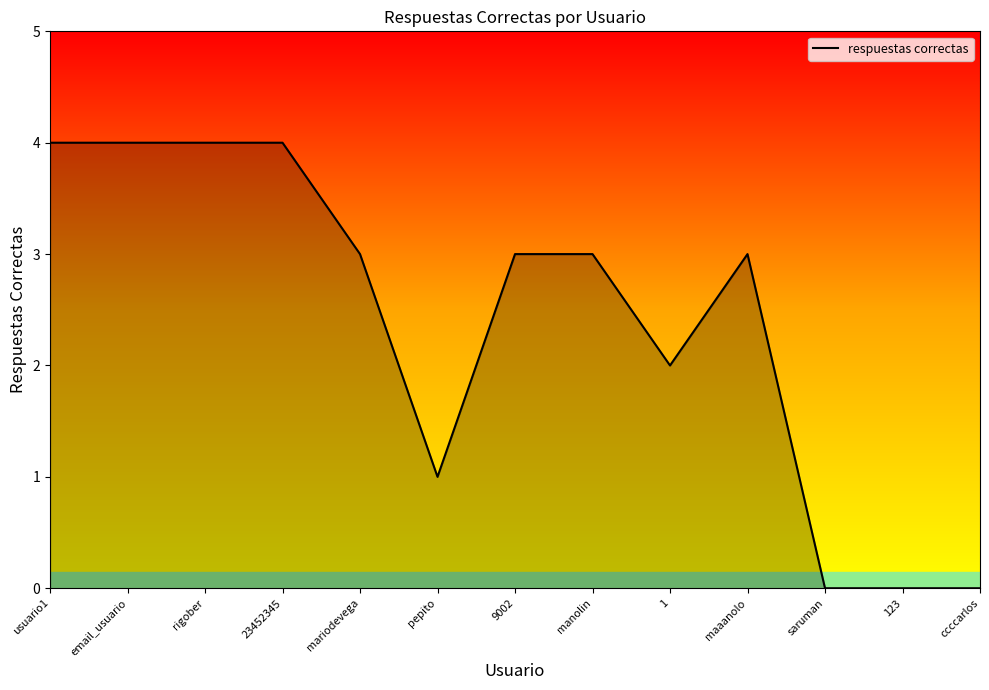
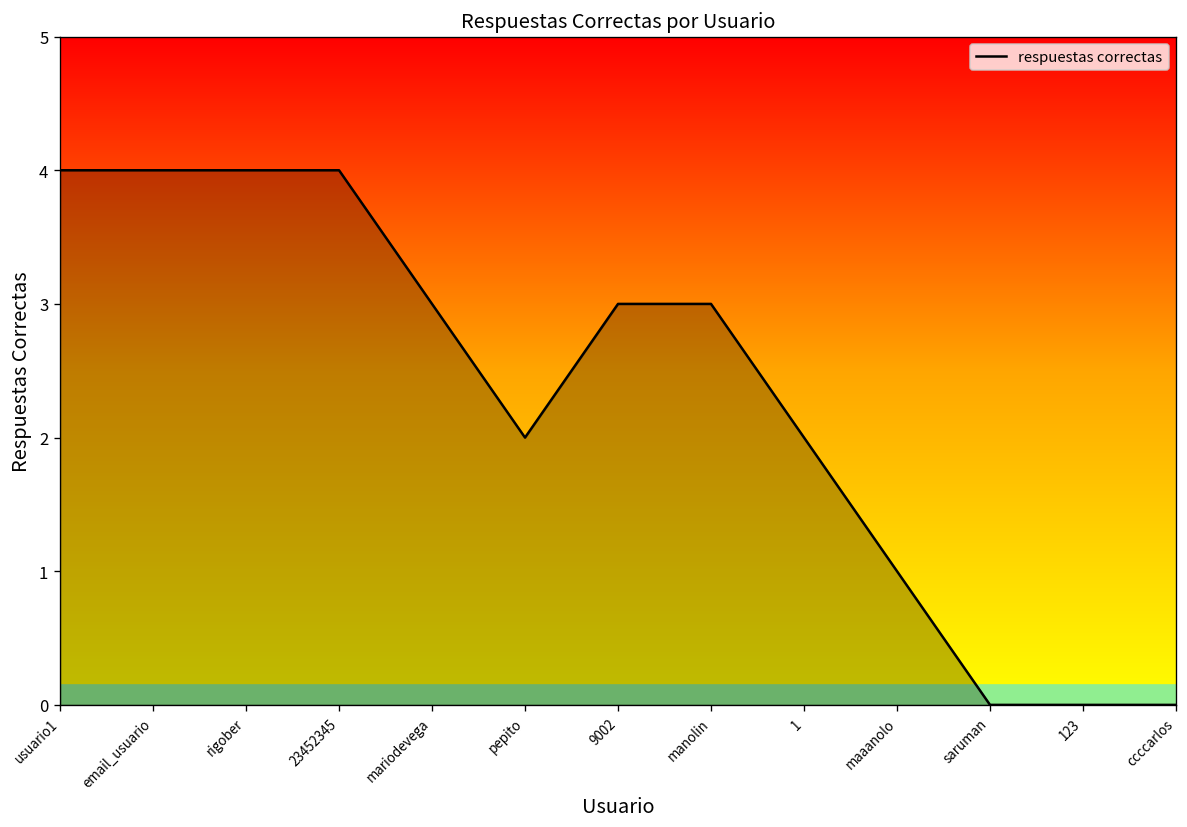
  {
    "usuario1": 4,
    "email_usuario": 4,
    "rigober": 4,
    "23452345": 4,
    "mariodevega": 3,
-   "pepito": 1,
+   "pepito": 2,
    "9002": 3,
    "manolin": 3,
    "1": 2,
-   "maaanolo": 3
+   "maaanolo": 1
  }
